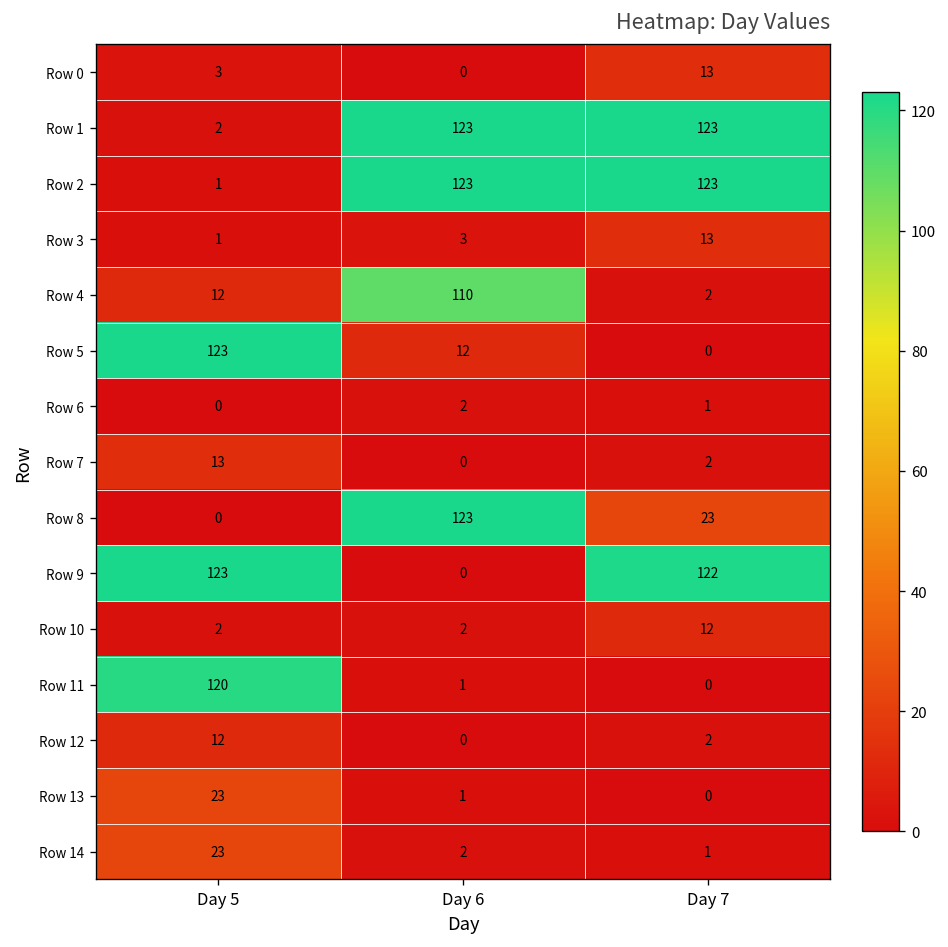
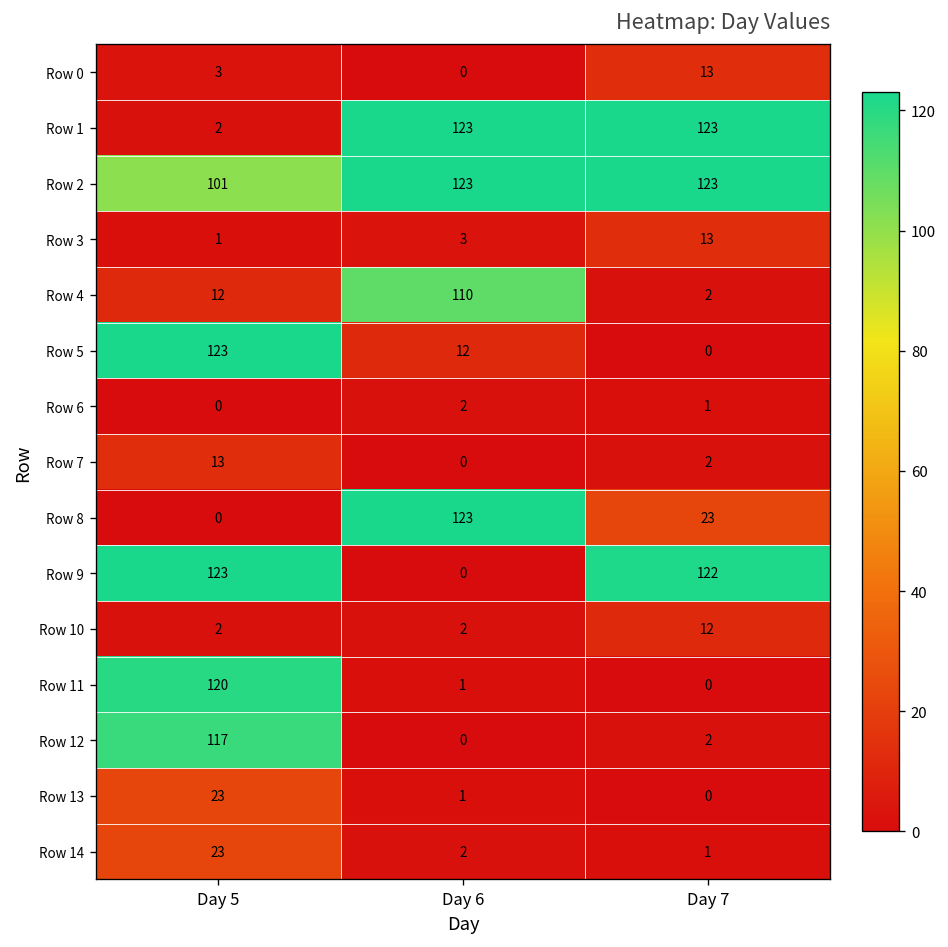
  {
    "Row 0": {
      "Day 5": 3,
      "Day 6": 0,
      "Day 7": 13
    },
    "Row 1": {
      "Day 5": 2,
      "Day 6": 123,
      "Day 7": 123
    },
    "Row 2": {
-     "Day 5": 1,
+     "Day 5": 101,
      "Day 6": 123,
      "Day 7": 123
    },
    "Row 3": {
      "Day 5": 1,
      "Day 6": 3,
      "Day 7": 13
    },
    "Row 4": {
      "Day 5": 12,
      "Day 6": 110,
      "Day 7": 2
    },
    "Row 5": {
      "Day 5": 123,
      "Day 6": 12,
      "Day 7": 0
    },
    "Row 6": {
      "Day 5": 0,
      "Day 6": 2,
      "Day 7": 1
    },
    "Row 7": {
      "Day 5": 13,
      "Day 6": 0,
      "Day 7": 2
    },
    "Row 8": {
      "Day 5": 0,
      "Day 6": 123,
      "Day 7": 23
    },
    "Row 9": {
      "Day 5": 123,
      "Day 6": 0,
      "Day 7": 122
    },
    "Row 10": {
      "Day 5": 2,
      "Day 6": 2,
      "Day 7": 12
    },
    "Row 11": {
      "Day 5": 120,
      "Day 6": 1,
      "Day 7": 0
    },
    "Row 12": {
-     "Day 5": 12,
+     "Day 5": 117,
      "Day 6": 0,
      "Day 7": 2
    },
    "Row 13": {
      "Day 5": 23,
      "Day 6": 1,
      "Day 7": 0
    },
    "Row 14": {
      "Day 5": 23,
      "Day 6": 2,
      "Day 7": 1
    }
  }
